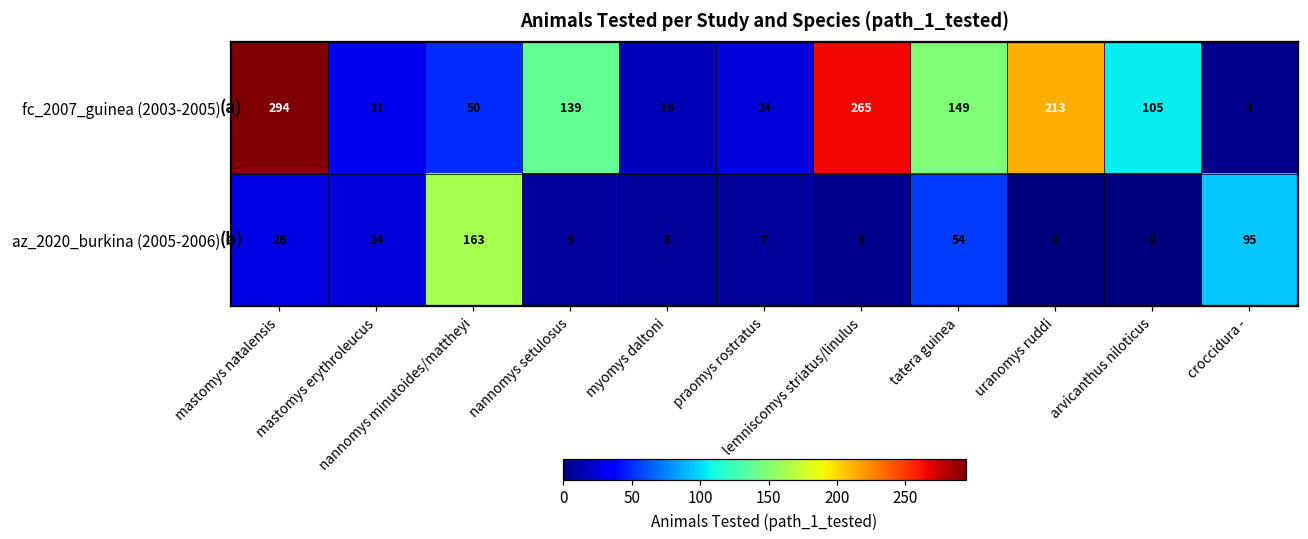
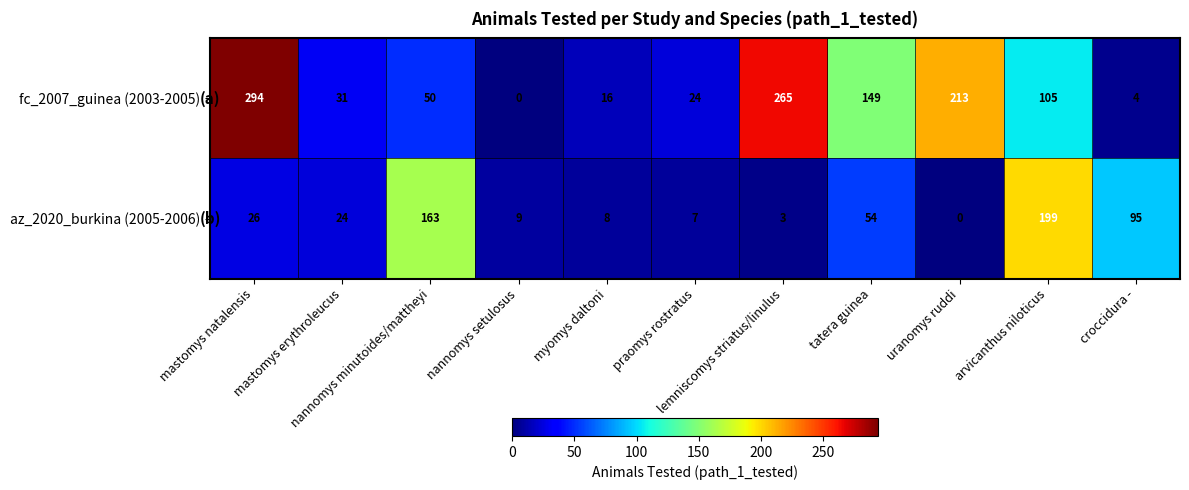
  {
    "fc_2007_guinea (2003-2005)": {
      "mastomys natalensis": 294,
      "mastomys erythroleucus": 31,
      "nannomys minutoides/mattheyi": 50,
-     "nannomys setulosus": 139,
+     "nannomys setulosus": 0,
      "myomys daltoni": 16,
      "praomys rostratus": 24,
      "lemniscomys striatus/linulus": 265,
      "tatera guinea": 149,
      "uranomys ruddi": 213,
      "arvicanthus niloticus": 105,
      "croccidura -": 4
    },
    "az_2020_burkina (2005-2006)": {
      "mastomys erythroleucus": 24,
      "nannomys minutoides/mattheyi": 163,
      "nannomys setulosus": 9,
      "myomys daltoni": 8,
      "praomys rostratus": 7,
      "lemniscomys striatus/linulus": 3,
      "tatera guinea": 54,
      "uranomys ruddi": 0,
-     "arvicanthus niloticus": 0,
+     "arvicanthus niloticus": 199,
      "croccidura -": 95
    }
  }
